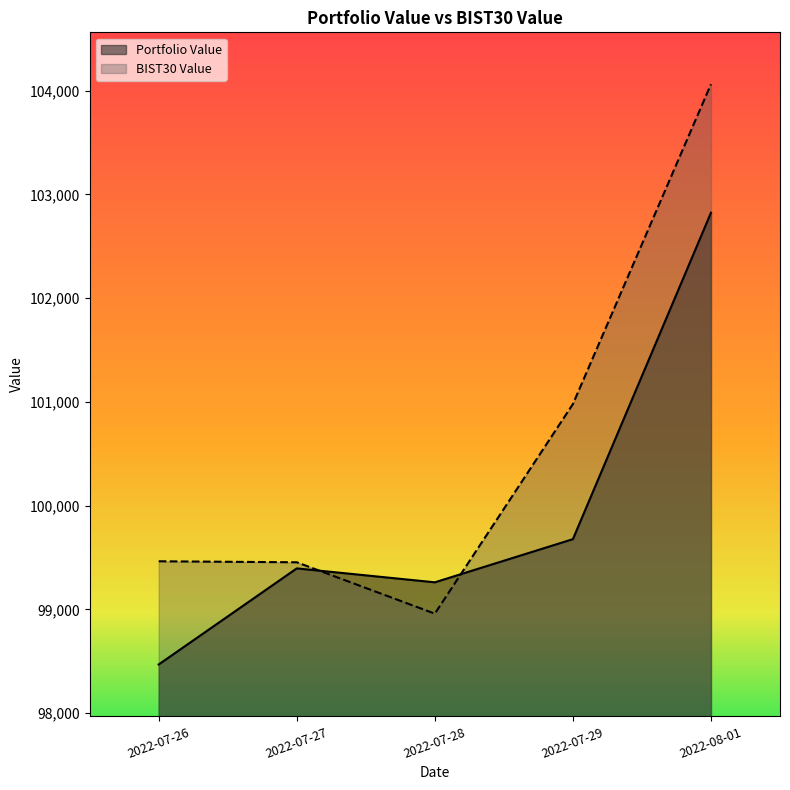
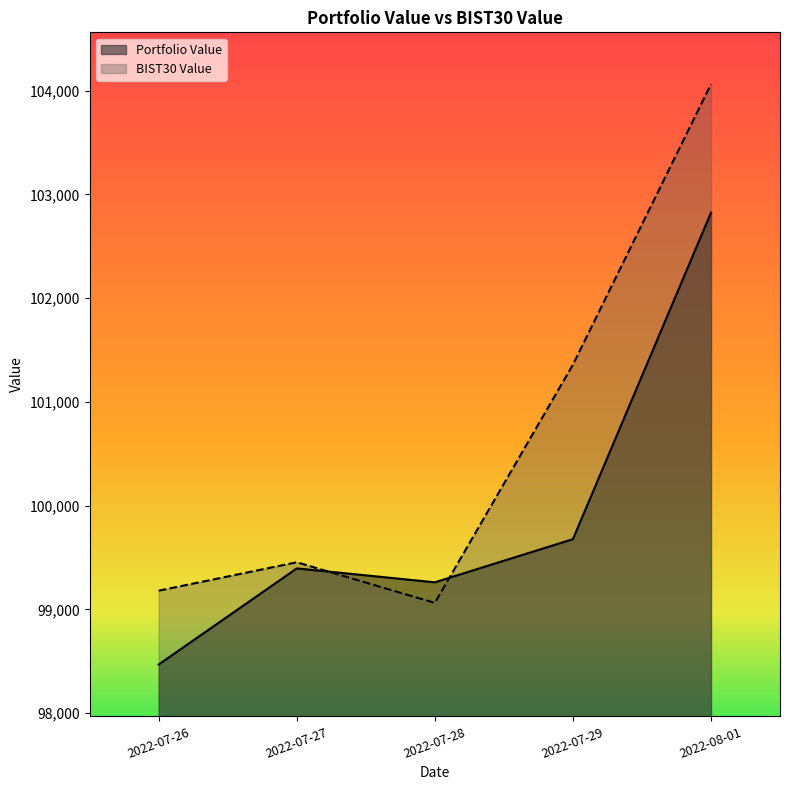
  {
    "Portfolio Value": {
      "2022-07-26": "98,470",
      "2022-07-27": "99,400",
      "2022-07-28": "99,260",
      "2022-07-29": "99,680",
      "2022-08-01": "102,820"
    },
    "BIST30 Value": {
-     "2022-07-26": "99,460",
+     "2022-07-26": "99,180",
      "2022-07-27": "99,450",
-     "2022-07-28": "98,960",
-     "2022-07-29": "100,980",
+     "2022-07-28": "99,060",
+     "2022-07-29": "101,360",
      "2022-08-01": "104,060"
    }
  }
